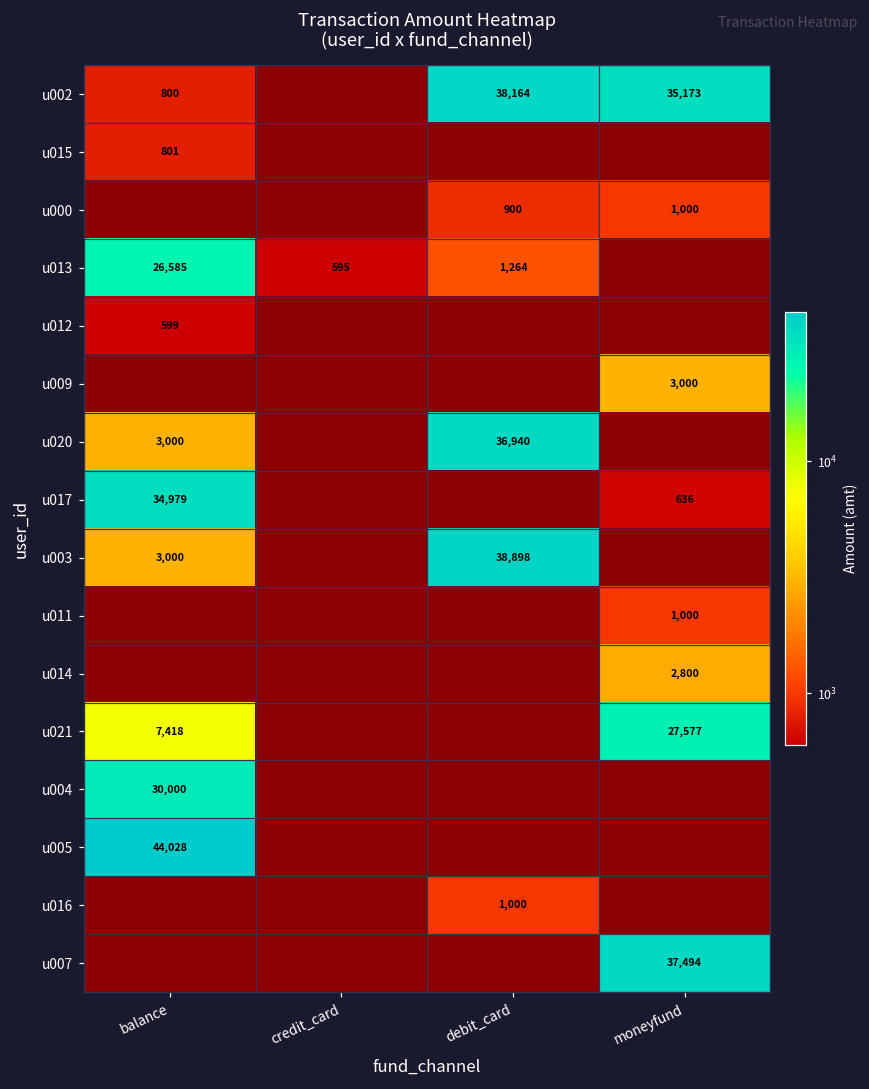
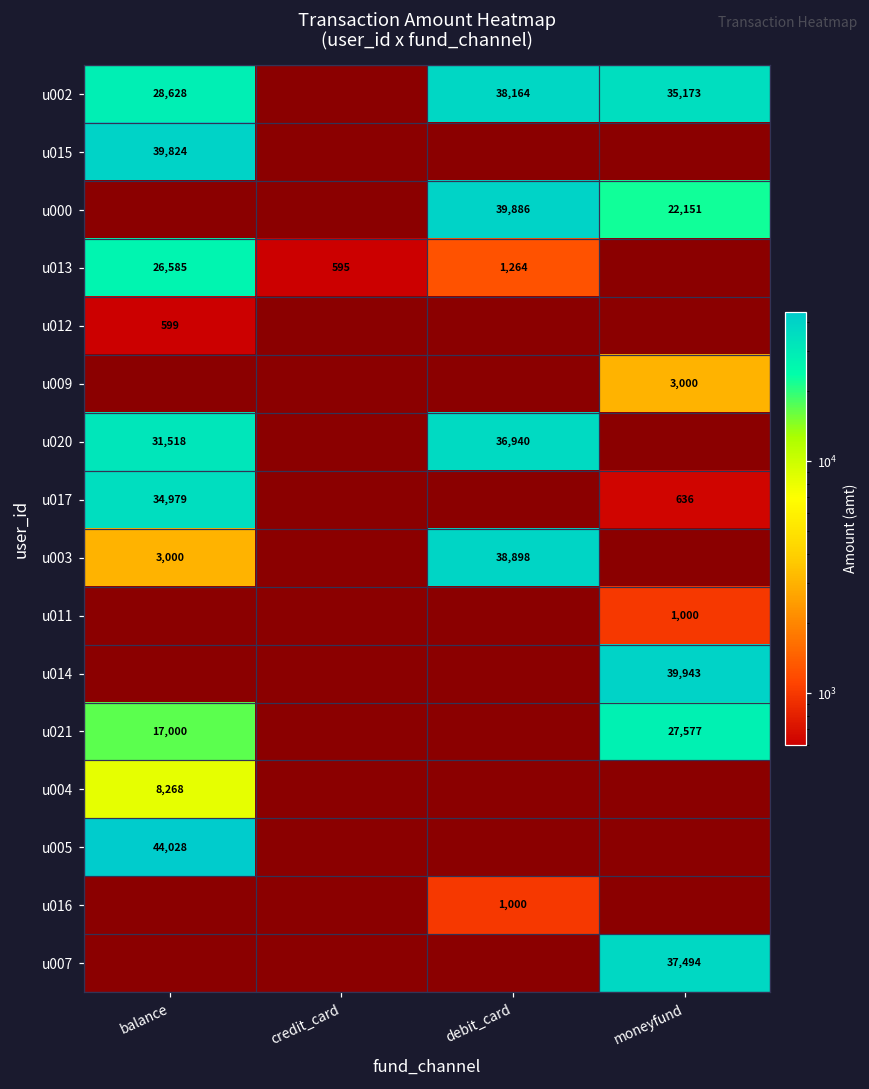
  {
    "u002": {
-     "balance": "800",
+     "balance": "28,628",
      "debit_card": "38,164",
      "moneyfund": "35,173"
    },
    "u015": {
-     "balance": "801"
+     "balance": "39,824"
    },
    "u000": {
-     "debit_card": "900",
-     "moneyfund": "1,000"
+     "debit_card": "39,886",
+     "moneyfund": "22,151"
    },
    "u013": {
      "balance": "26,585",
      "credit_card": "595",
      "debit_card": "1,264"
    },
    "u012": {
      "balance": "599"
    },
    "u009": {
      "moneyfund": "3,000"
    },
    "u020": {
-     "balance": "3,000",
+     "balance": "31,518",
      "debit_card": "36,940"
    },
    "u017": {
      "balance": "34,979",
      "moneyfund": "636"
    },
    "u003": {
      "balance": "3,000",
      "debit_card": "38,898"
    },
    "u011": {
      "moneyfund": "1,000"
    },
    "u014": {
-     "moneyfund": "2,800"
+     "moneyfund": "39,943"
    },
    "u021": {
-     "balance": "7,418",
+     "balance": "17,000",
      "moneyfund": "27,577"
    },
    "u004": {
-     "balance": "30,000"
+     "balance": "8,268"
    },
    "u005": {
      "balance": "44,028"
    },
    "u016": {
      "debit_card": "1,000"
    },
    "u007": {
      "moneyfund": "37,494"
    }
  }
